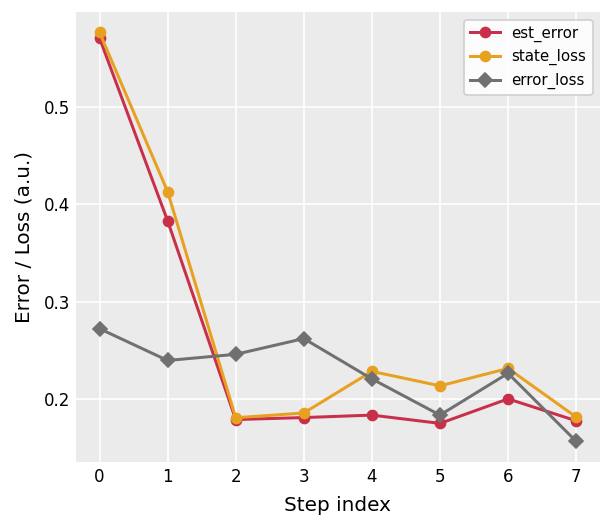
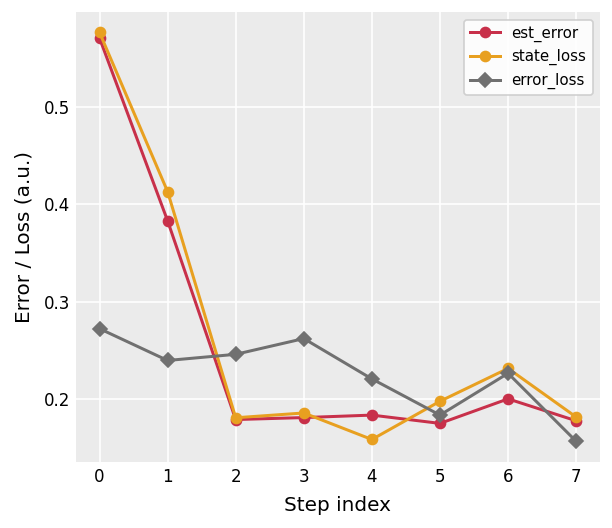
  {
    "est_error": {
      "0": 0.57,
      "1": 0.38,
      "3": 0.18,
      "4": 0.18,
      "5": 0.18,
      "6": 0.20,
      "7": 0.18
    },
    "state_loss": {
      "0": 0.58,
      "1": 0.41,
      "3": 0.19,
-     "4": 0.23,
-     "5": 0.21,
+     "4": 0.16,
+     "5": 0.20,
      "6": 0.23,
      "7": 0.18
    },
    "error_loss": {
      "0": 0.27,
      "1": 0.24,
      "2": 0.25,
      "3": 0.26,
      "4": 0.22,
      "5": 0.18,
      "6": 0.23,
      "7": 0.16
    }
  }
